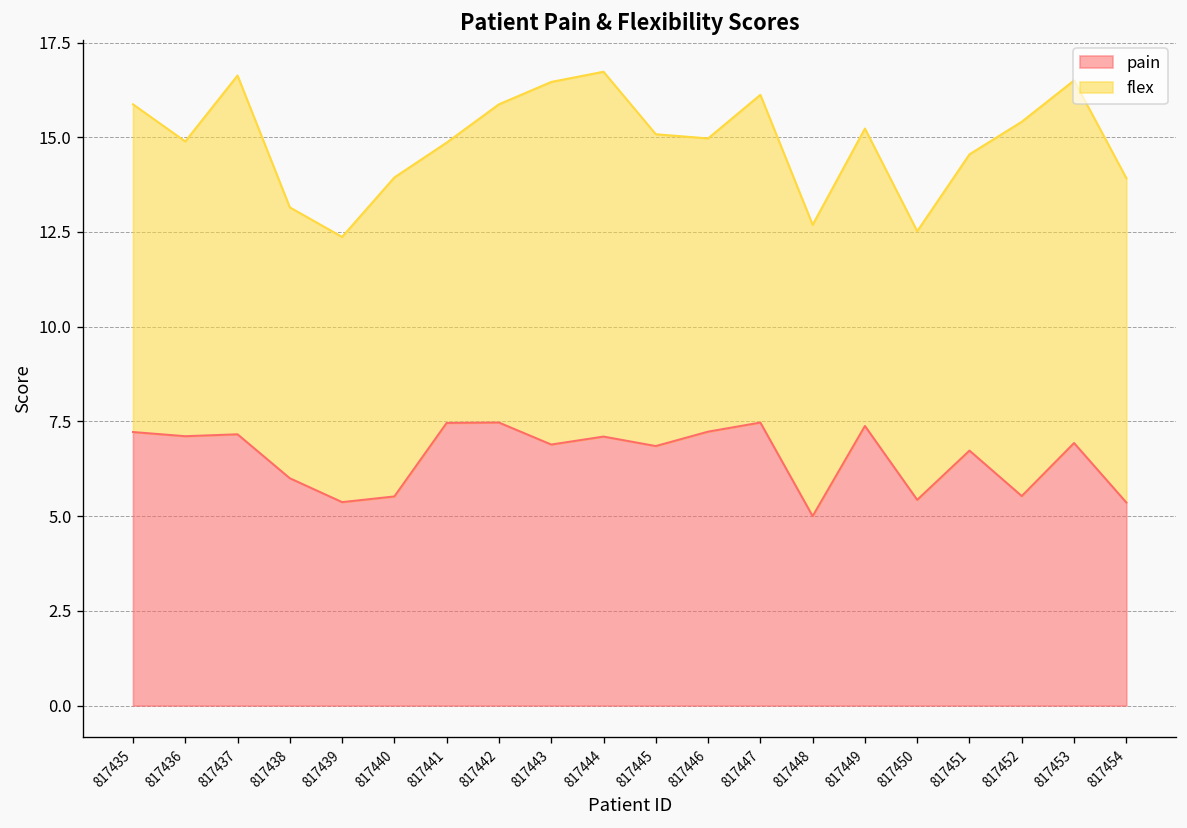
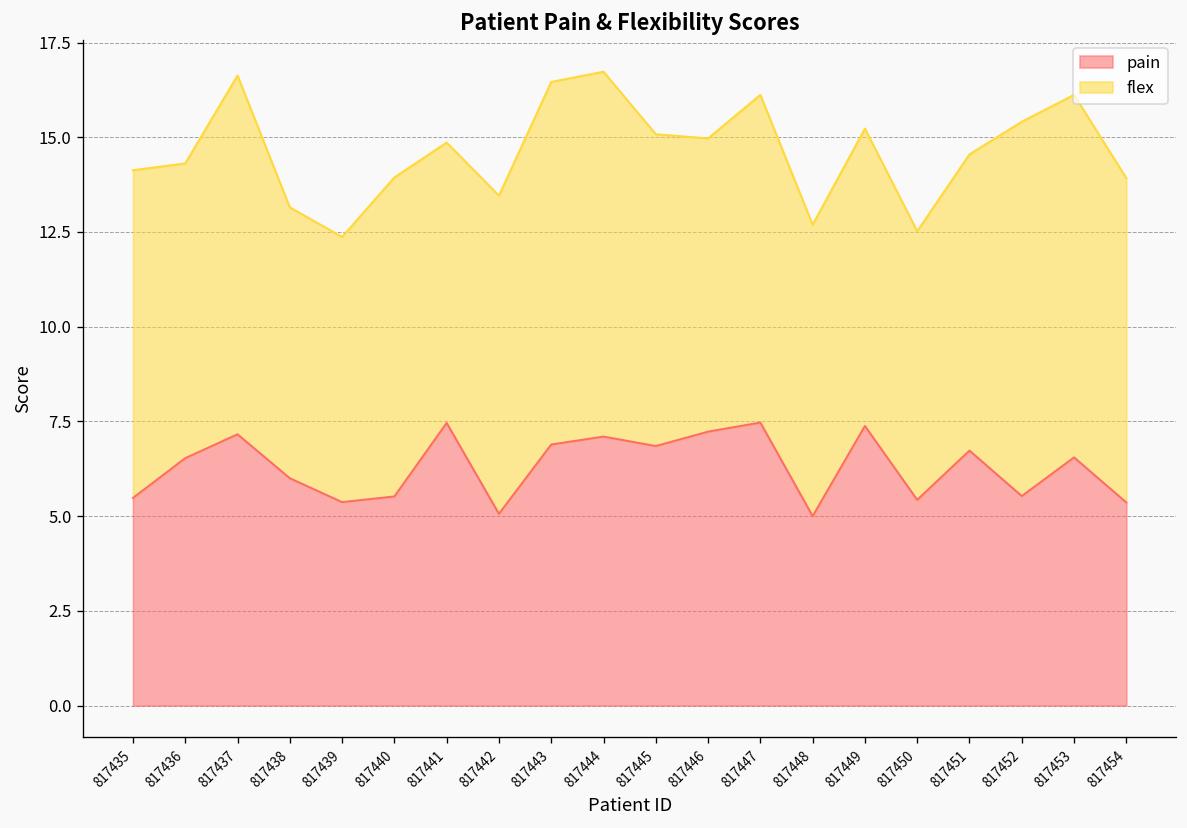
  {
    "pain": {
-     "817435": 7.2,
-     "817436": 7.1,
+     "817435": 5.5,
+     "817436": 6.5,
      "817437": 7.2,
      "817438": 6.0,
      "817439": 5.4,
      "817440": 5.5,
      "817441": 7.5,
-     "817442": 7.5,
+     "817442": 5.1,
      "817443": 6.9,
      "817444": 7.1,
      "817445": 6.9,
      "817446": 7.2,
      "817447": 7.5,
      "817448": 5.0,
      "817449": 7.4,
      "817450": 5.4,
      "817451": 6.7,
      "817452": 5.5,
-     "817453": 6.9,
+     "817453": 6.6,
      "817454": 5.4
    },
    "flex": {
      "817435": 8.7,
      "817436": 7.8,
      "817437": 9.5,
      "817438": 7.2,
      "817439": 7.0,
      "817440": 8.4,
      "817441": 7.4,
      "817442": 8.4,
      "817443": 9.6,
      "817444": 9.6,
      "817445": 8.2,
      "817446": 7.7,
      "817447": 8.7,
      "817448": 7.7,
      "817449": 7.9,
      "817450": 7.1,
      "817451": 7.8,
      "817452": 9.9,
      "817454": 8.6
    }
  }
